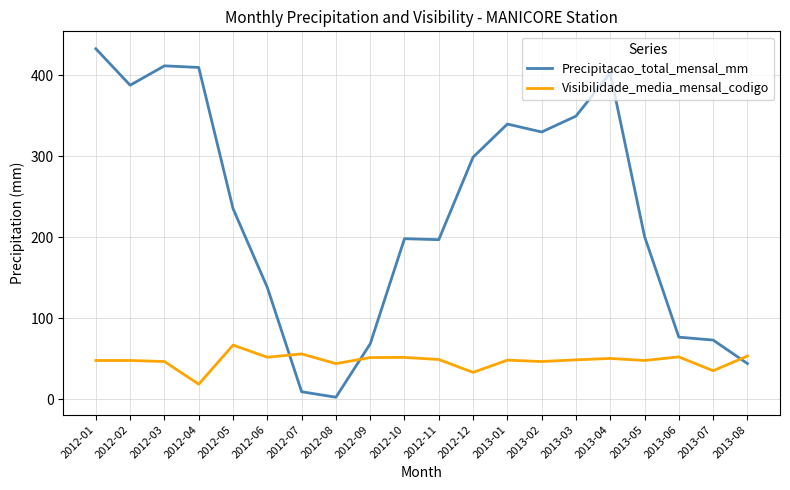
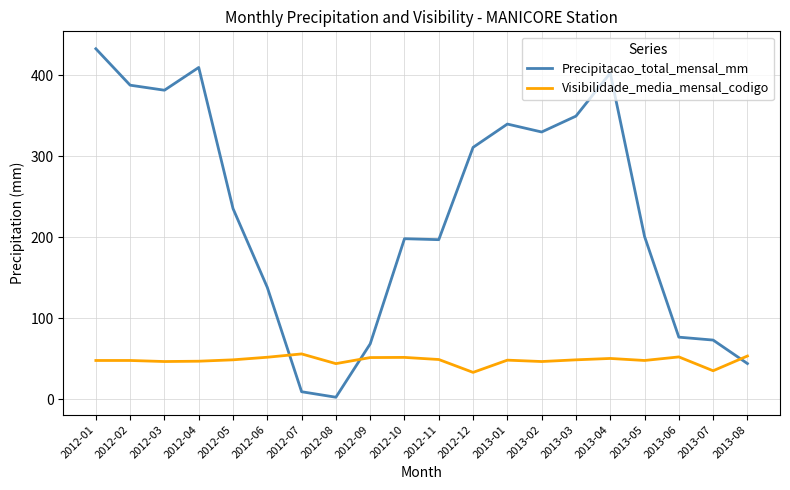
  {
    "Precipitacao_total_mensal_mm": {
      "2012-01": 430,
      "2012-02": 390,
-     "2012-03": 410,
+     "2012-03": 380,
      "2012-04": 410,
      "2012-05": 240,
      "2012-06": 140,
      "2012-07": 10,
      "2012-08": 0,
      "2012-09": 70,
      "2012-10": 200,
      "2012-11": 200,
-     "2012-12": 300,
+     "2012-12": 310,
      "2013-01": 340,
      "2013-02": 330,
      "2013-03": 350,
      "2013-05": 200,
      "2013-06": 80,
      "2013-07": 70,
      "2013-08": 40
    },
    "Visibilidade_media_mensal_codigo": {
      "2012-01": 50,
      "2012-02": 50,
      "2012-03": 50,
-     "2012-04": 20,
-     "2012-05": 70,
+     "2012-04": 50,
+     "2012-05": 50,
      "2012-06": 50,
      "2012-07": 60,
      "2012-08": 40,
      "2012-09": 50,
      "2012-10": 50,
      "2012-11": 50,
      "2012-12": 30,
      "2013-01": 50,
      "2013-02": 50,
      "2013-03": 50,
      "2013-04": 50,
      "2013-05": 50,
      "2013-06": 50,
      "2013-07": 40,
      "2013-08": 50
    }
  }
